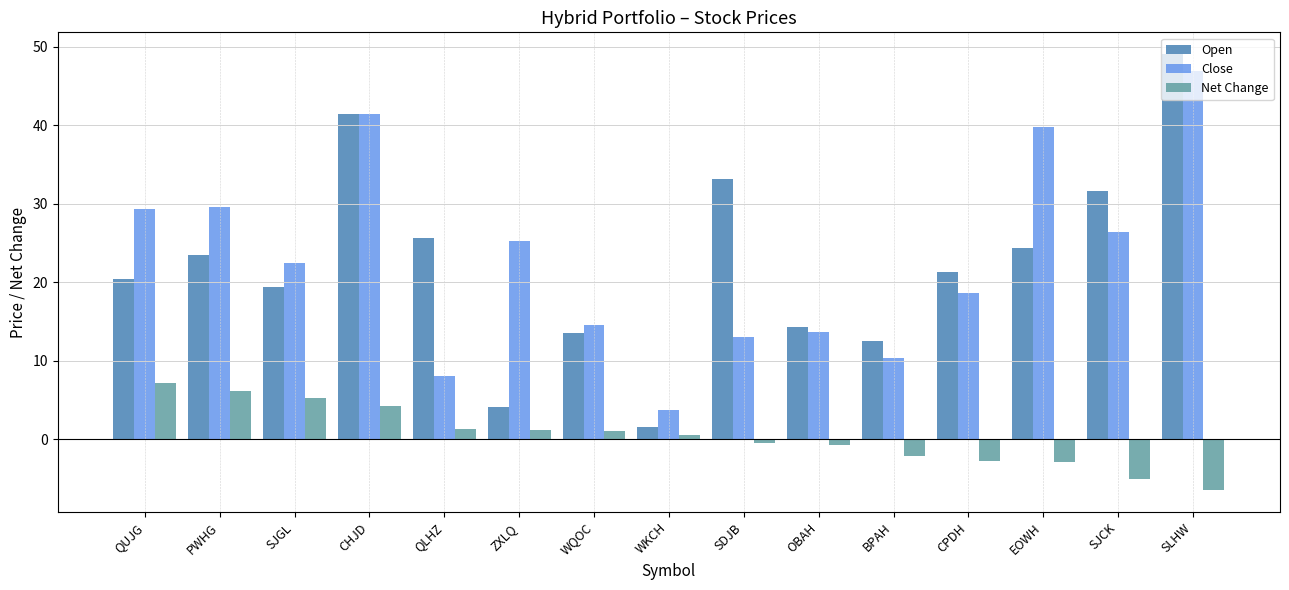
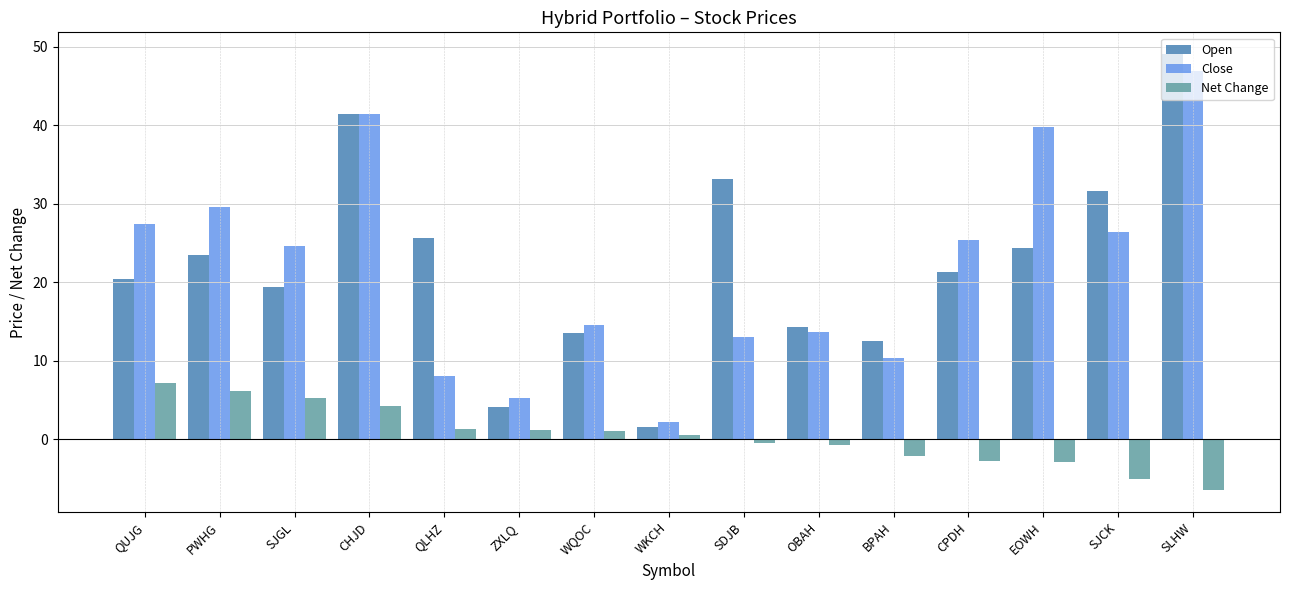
  {
    "Close": {
-     "QUJG": 29,
+     "QUJG": 27,
      "PWHG": 30,
-     "SJGL": 22,
+     "SJGL": 25,
      "CHJD": 41,
      "QLHZ": 8,
-     "ZXLQ": 25,
+     "ZXLQ": 5,
      "WQOC": 15,
-     "WKCH": 4,
+     "WKCH": 2,
      "SDJB": 13,
      "OBAH": 14,
      "BPAH": 10,
-     "CPDH": 19,
+     "CPDH": 25,
      "EOWH": 40,
      "SJCK": 26
    }
  }
